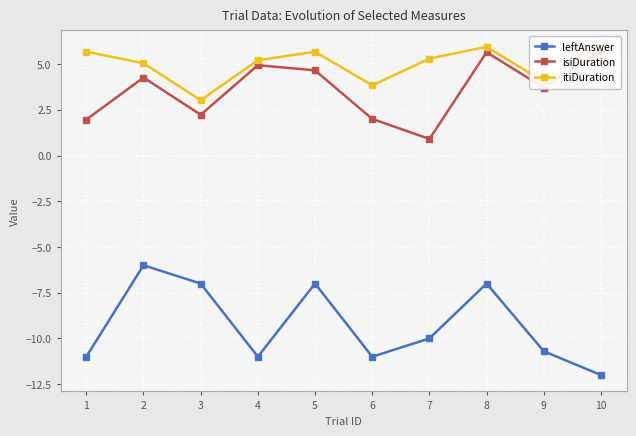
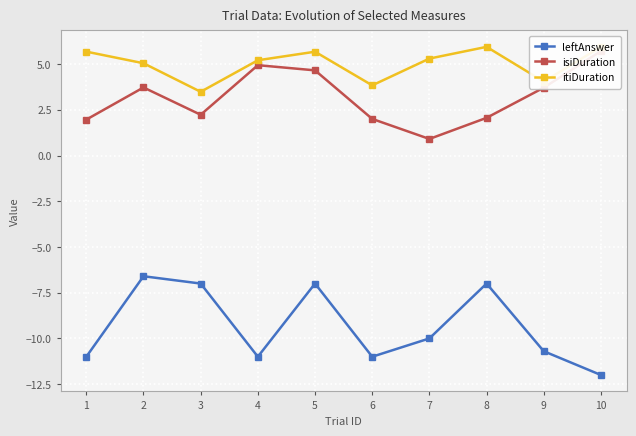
  {
    "leftAnswer": {
      "1": -11.0,
-     "2": -6.0,
+     "2": -6.6,
      "3": -7.0,
      "4": -11.0,
      "5": -7.0,
      "6": -11.0,
      "7": -10.0,
      "8": -7.0,
      "9": -10.7,
      "10": -12.0
    },
    "isiDuration": {
      "1": 2.0,
-     "2": 4.3,
+     "2": 3.7,
      "3": 2.2,
      "4": 4.9,
      "5": 4.7,
      "6": 2.0,
      "7": 0.9,
-     "8": 5.6
+     "8": 2.1
    },
    "itiDuration": {
      "1": 5.7,
      "2": 5.0,
-     "3": 3.0,
+     "3": 3.5,
      "4": 5.2,
      "5": 5.7,
      "6": 3.8,
      "7": 5.3,
      "8": 5.9
    }
  }
